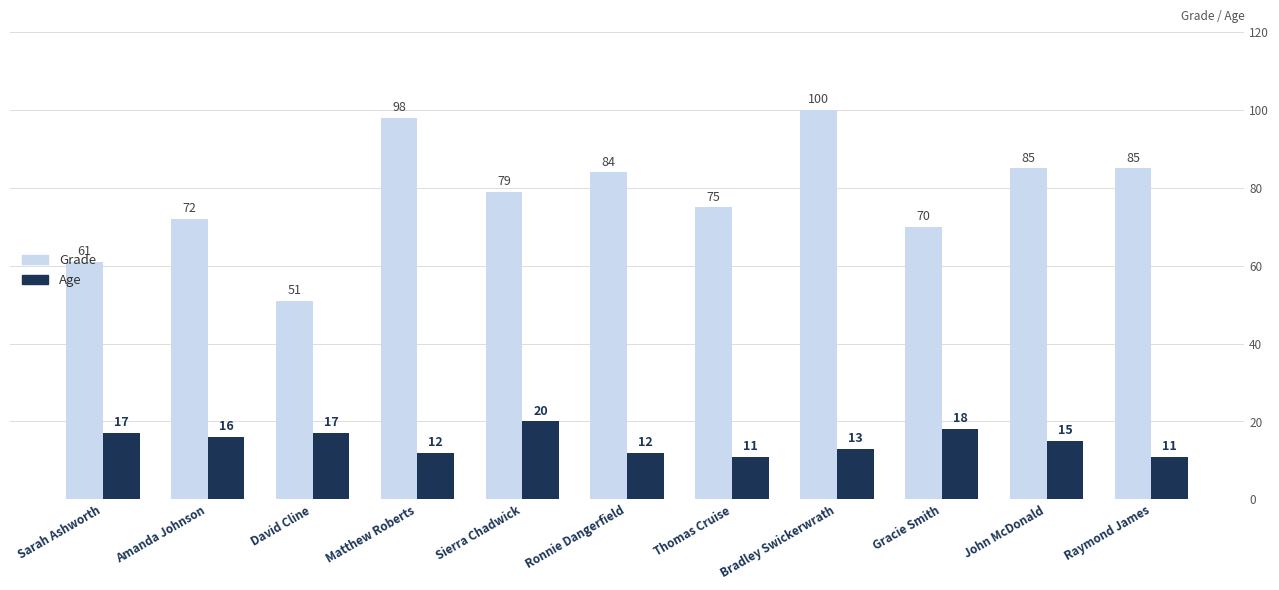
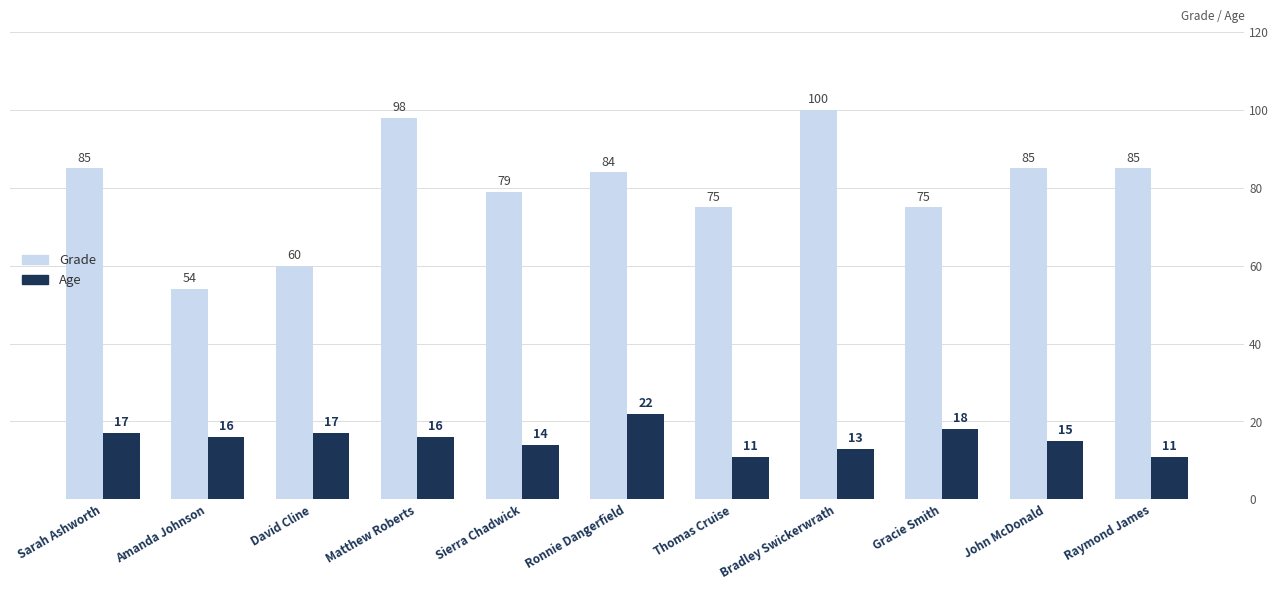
  {
    "Grade": {
-     "Sarah Ashworth": 61,
-     "Amanda Johnson": 72,
-     "David Cline": 51,
+     "Sarah Ashworth": 85,
+     "Amanda Johnson": 54,
+     "David Cline": 60,
      "Matthew Roberts": 98,
      "Sierra Chadwick": 79,
      "Ronnie Dangerfield": 84,
      "Thomas Cruise": 75,
      "Bradley Swickerwrath": 100,
-     "Gracie Smith": 70,
+     "Gracie Smith": 75,
      "John McDonald": 85,
      "Raymond James": 85
    },
    "Age": {
      "Sarah Ashworth": 17,
      "Amanda Johnson": 16,
      "David Cline": 17,
-     "Matthew Roberts": 12,
-     "Sierra Chadwick": 20,
-     "Ronnie Dangerfield": 12,
+     "Matthew Roberts": 16,
+     "Sierra Chadwick": 14,
+     "Ronnie Dangerfield": 22,
      "Thomas Cruise": 11,
      "Bradley Swickerwrath": 13,
      "Gracie Smith": 18,
      "John McDonald": 15,
      "Raymond James": 11
    }
  }
